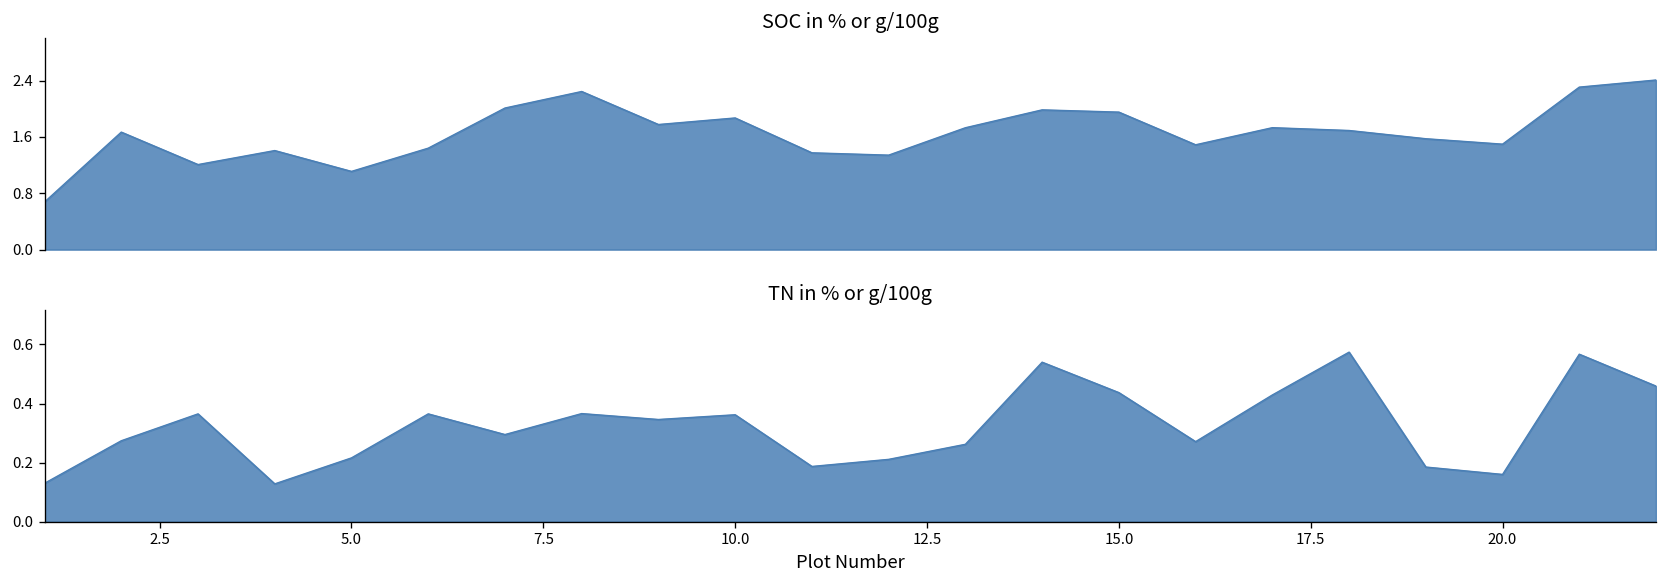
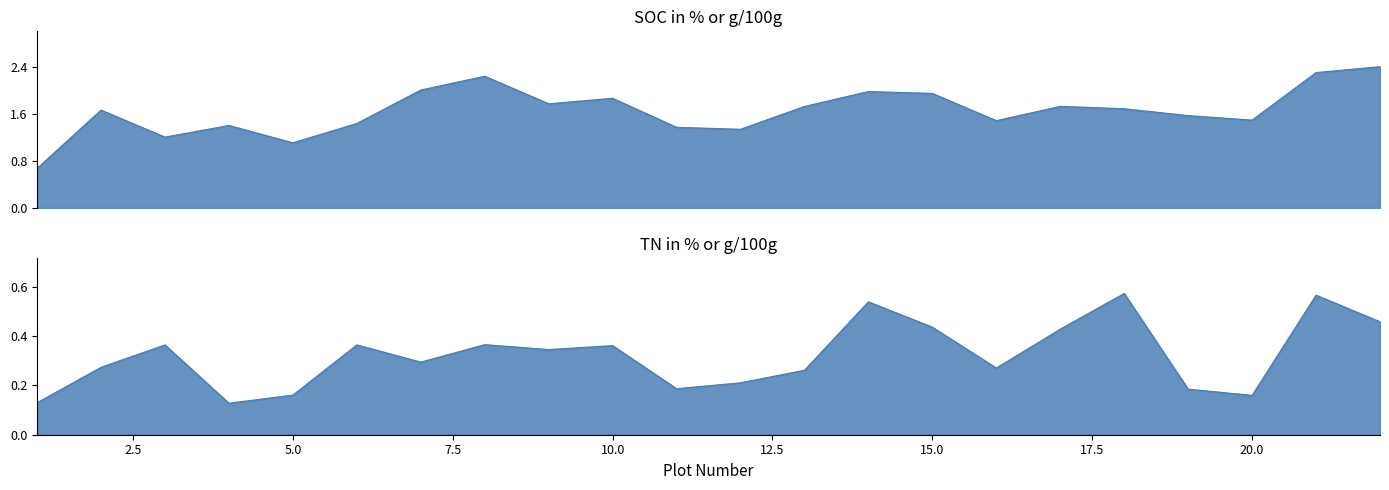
  {
    "TN in % or g/100g": {
-     "5.0": 0.22,
+     "5.0": 0.16,
      "10.0": 0.36,
      "15.0": 0.44,
      "20.0": 0.16
    }
  }
